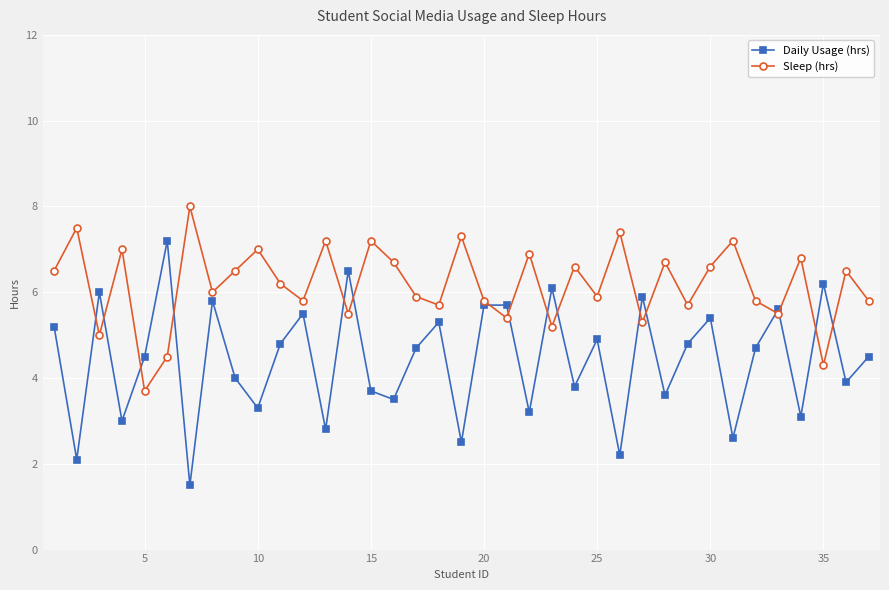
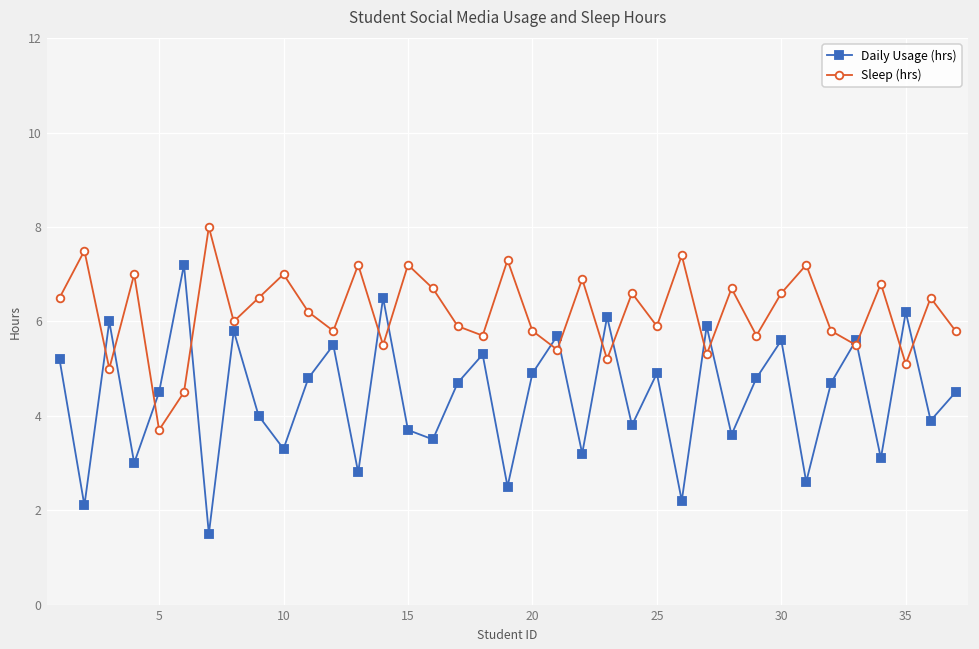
  {
    "Daily Usage (hrs)": {
      "5": 4.5,
      "10": 3.3,
      "15": 3.7,
-     "20": 5.7,
+     "20": 4.9,
      "25": 4.9,
-     "30": 5.4,
+     "30": 5.6,
      "35": 6.2
    },
    "Sleep (hrs)": {
      "5": 3.7,
      "10": 7.0,
      "15": 7.2,
      "20": 5.8,
      "25": 5.9,
      "30": 6.6,
-     "35": 4.3
+     "35": 5.1
    }
  }
